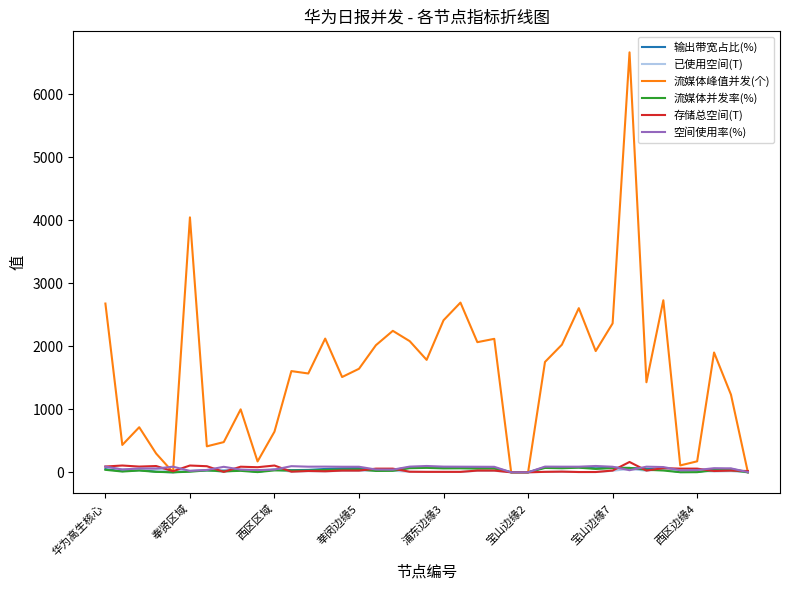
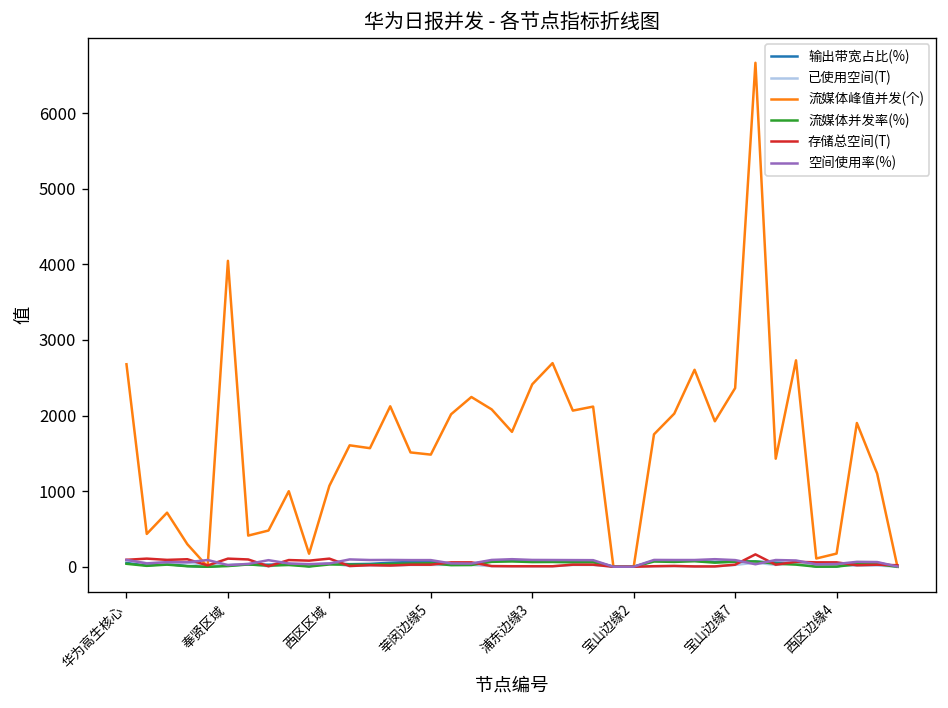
  {
    "流媒体峰值并发(个)": {
      "华为高生核心": 2700,
      "奉贤区域": 4000,
-     "西区区域": 600,
-     "莘闵边缘5": 1600,
+     "西区区域": 1100,
+     "莘闵边缘5": 1500,
      "浦东边缘3": 2400,
      "宝山边缘7": 2400,
      "西区边缘4": 200
    },
    "存储总空间(T)": {
      "奉贤区域": 100,
      "西区区域": 100
    }
  }
